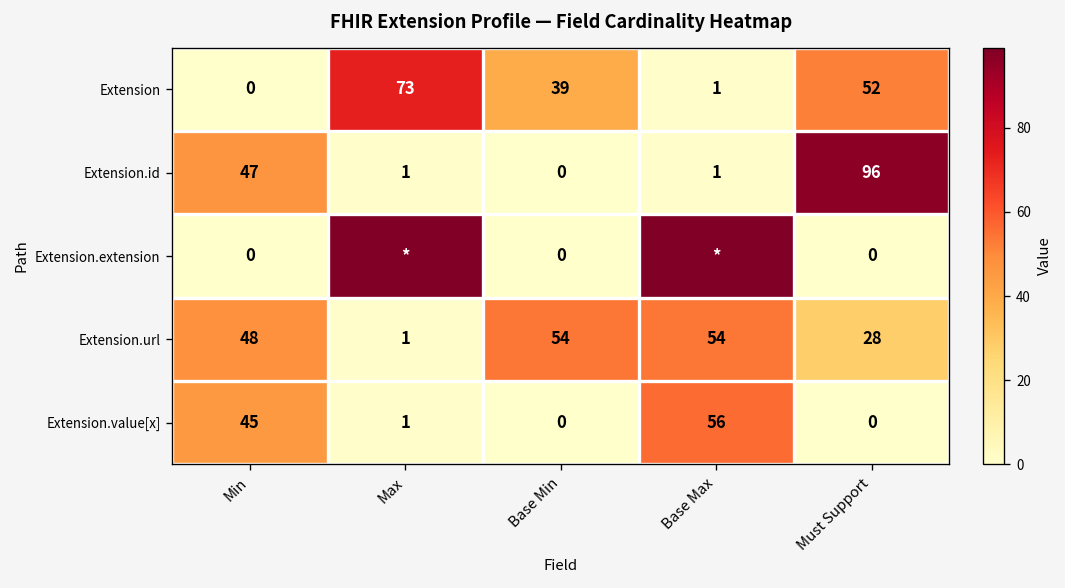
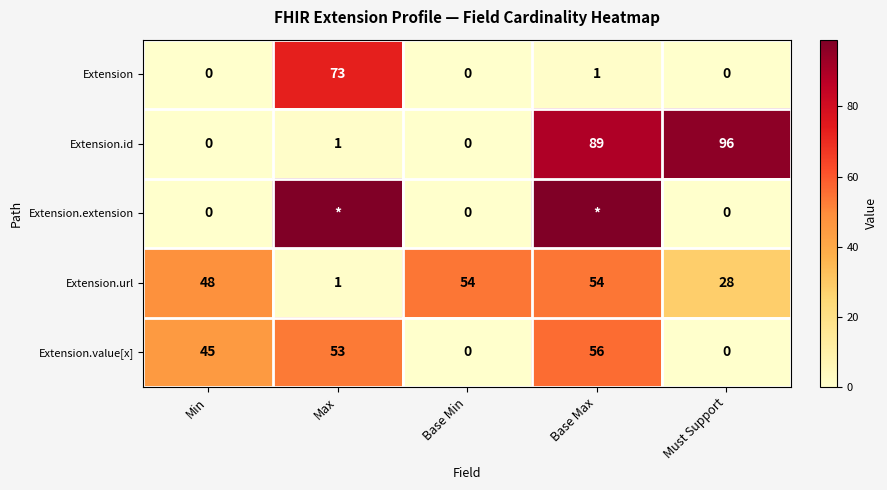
  {
    "Extension": {
      "Min": 0,
      "Max": 73,
-     "Base Min": 39,
+     "Base Min": 0,
      "Base Max": 1,
-     "Must Support": 52
+     "Must Support": 0
    },
    "Extension.id": {
-     "Min": 47,
+     "Min": 0,
      "Max": 1,
      "Base Min": 0,
-     "Base Max": 1,
+     "Base Max": 89,
      "Must Support": 96
    },
    "Extension.extension": {
      "Min": 0,
      "Base Min": 0,
      "Must Support": 0
    },
    "Extension.url": {
      "Min": 48,
      "Max": 1,
      "Base Min": 54,
      "Base Max": 54,
      "Must Support": 28
    },
    "Extension.value[x]": {
      "Min": 45,
-     "Max": 1,
+     "Max": 53,
      "Base Min": 0,
      "Base Max": 56,
      "Must Support": 0
    }
  }
